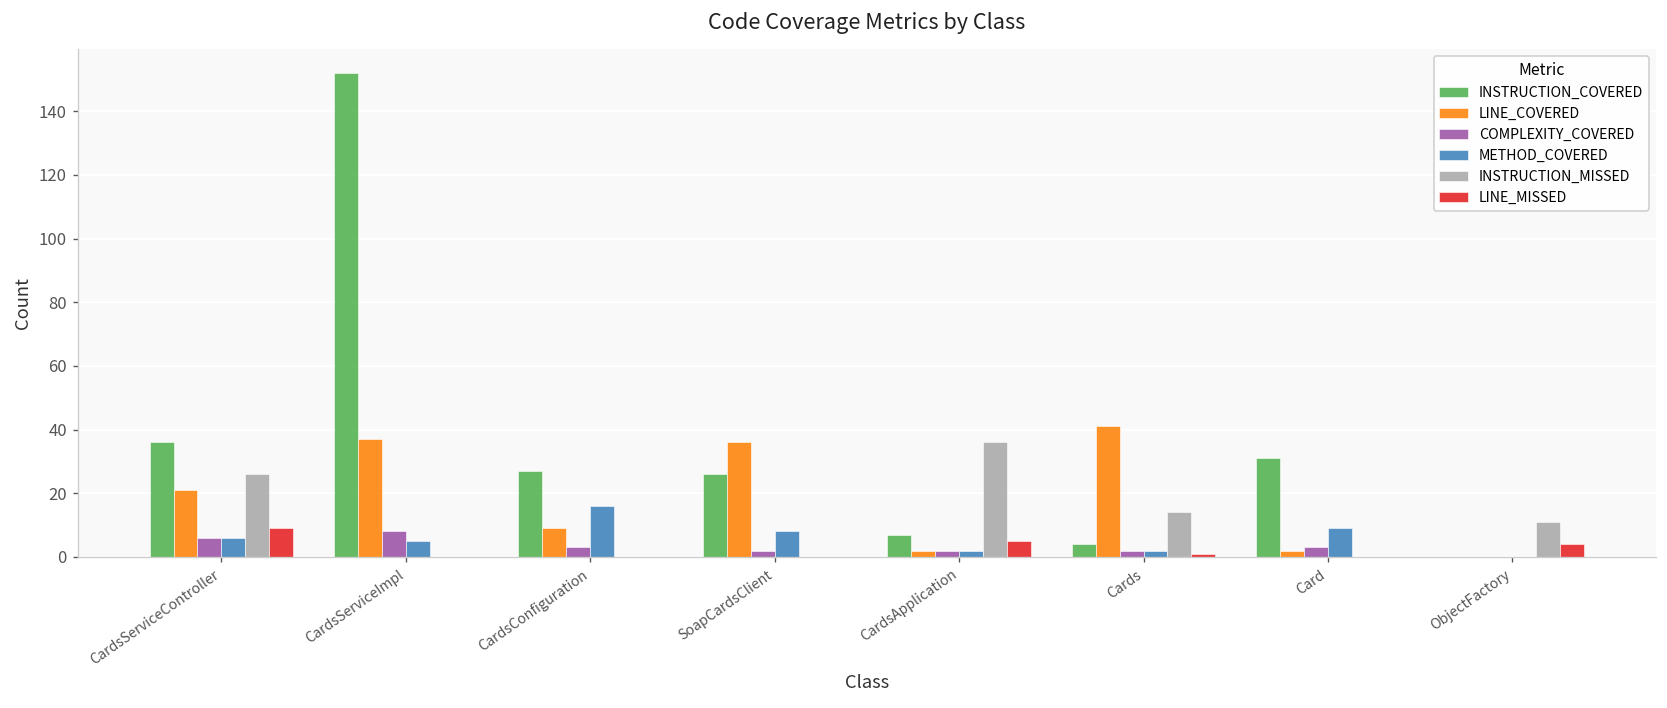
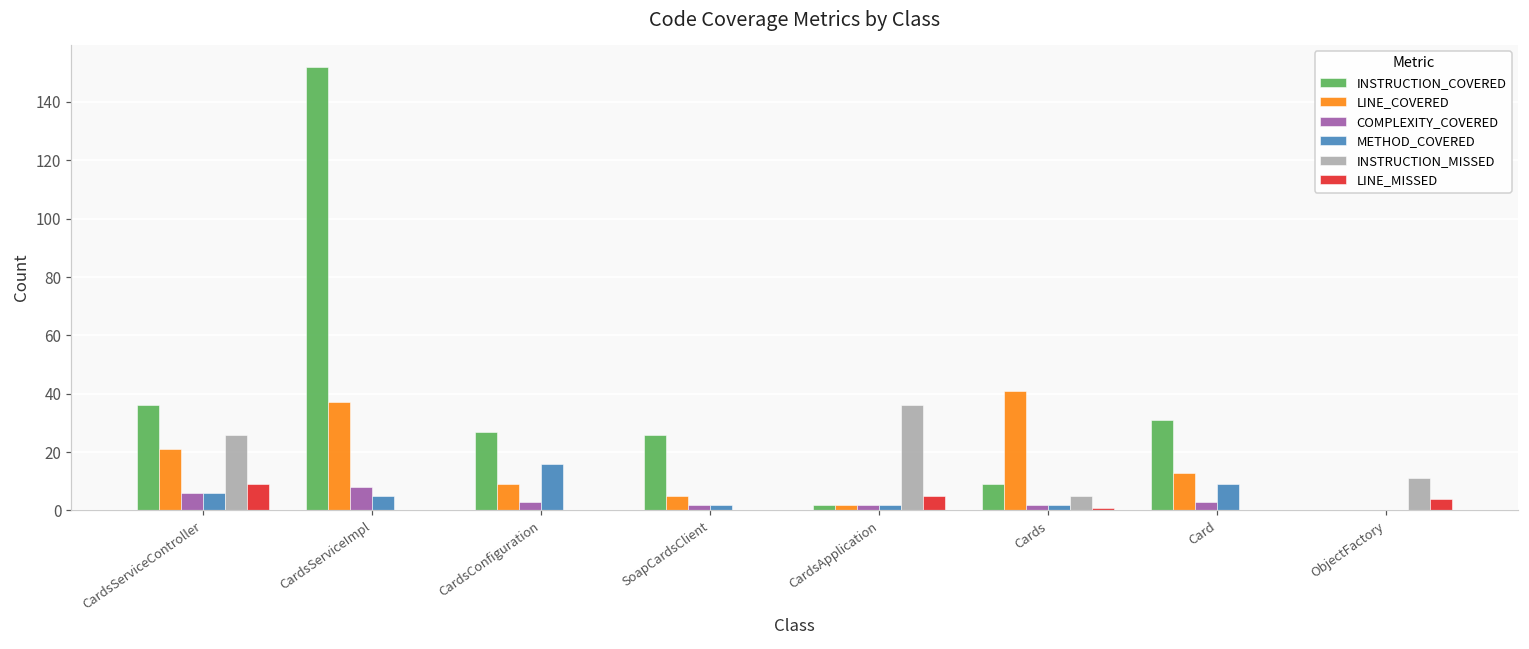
  {
    "INSTRUCTION_COVERED": {
      "CardsServiceController": 36,
      "CardsServiceImpl": 152,
      "CardsConfiguration": 27,
      "SoapCardsClient": 26,
-     "CardsApplication": 7,
-     "Cards": 4,
+     "CardsApplication": 2,
+     "Cards": 9,
      "Card": 31,
      "ObjectFactory": 0
    },
    "LINE_COVERED": {
      "CardsServiceController": 21,
      "CardsServiceImpl": 37,
      "CardsConfiguration": 9,
-     "SoapCardsClient": 36,
+     "SoapCardsClient": 5,
      "CardsApplication": 2,
      "Cards": 41,
-     "Card": 2,
+     "Card": 13,
      "ObjectFactory": 0
    },
    "COMPLEXITY_COVERED": {
      "CardsServiceController": 6,
      "CardsServiceImpl": 8,
      "CardsConfiguration": 3,
      "SoapCardsClient": 2,
      "CardsApplication": 2,
      "Cards": 2,
      "Card": 3,
      "ObjectFactory": 0
    },
    "METHOD_COVERED": {
      "CardsServiceController": 6,
      "CardsServiceImpl": 5,
      "CardsConfiguration": 16,
-     "SoapCardsClient": 8,
+     "SoapCardsClient": 2,
      "CardsApplication": 2,
      "Cards": 2,
      "Card": 9,
      "ObjectFactory": 0
    },
    "INSTRUCTION_MISSED": {
      "CardsServiceController": 26,
      "CardsServiceImpl": 0,
      "CardsConfiguration": 0,
      "SoapCardsClient": 0,
      "CardsApplication": 36,
-     "Cards": 14,
+     "Cards": 5,
      "Card": 0,
      "ObjectFactory": 11
    },
    "LINE_MISSED": {
      "CardsServiceController": 9,
      "CardsServiceImpl": 0,
      "CardsConfiguration": 0,
      "SoapCardsClient": 0,
      "CardsApplication": 5,
      "Cards": 1,
      "Card": 0,
      "ObjectFactory": 4
    }
  }
